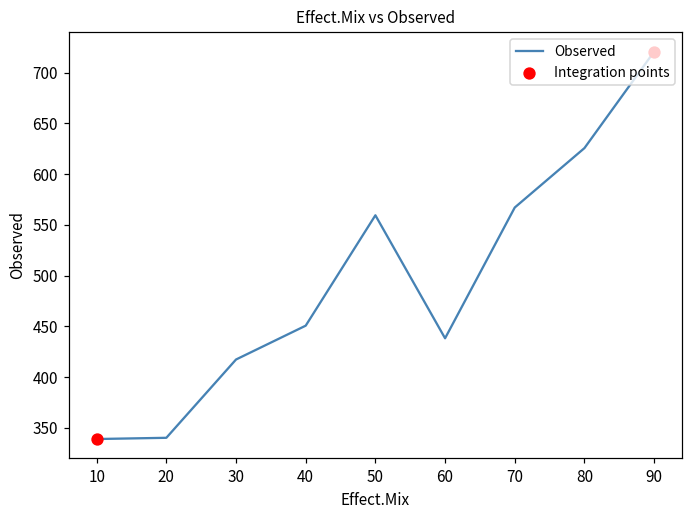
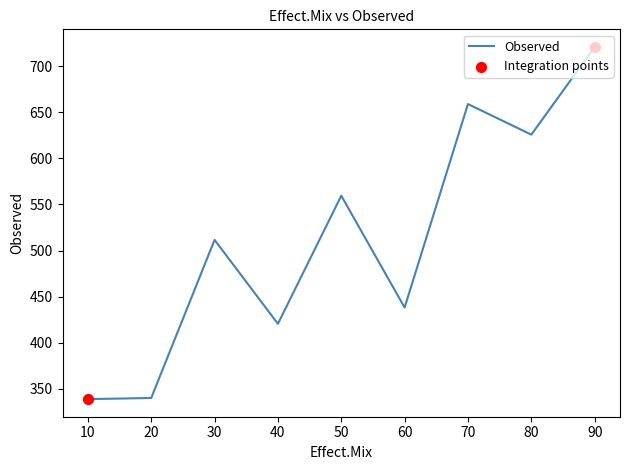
  {
    "Observed": {
      "20": 340,
-     "30": 420,
-     "40": 450,
+     "30": 510,
+     "40": 420,
      "50": 560,
      "60": 440,
-     "70": 570,
+     "70": 660,
      "80": 630
    }
  }
